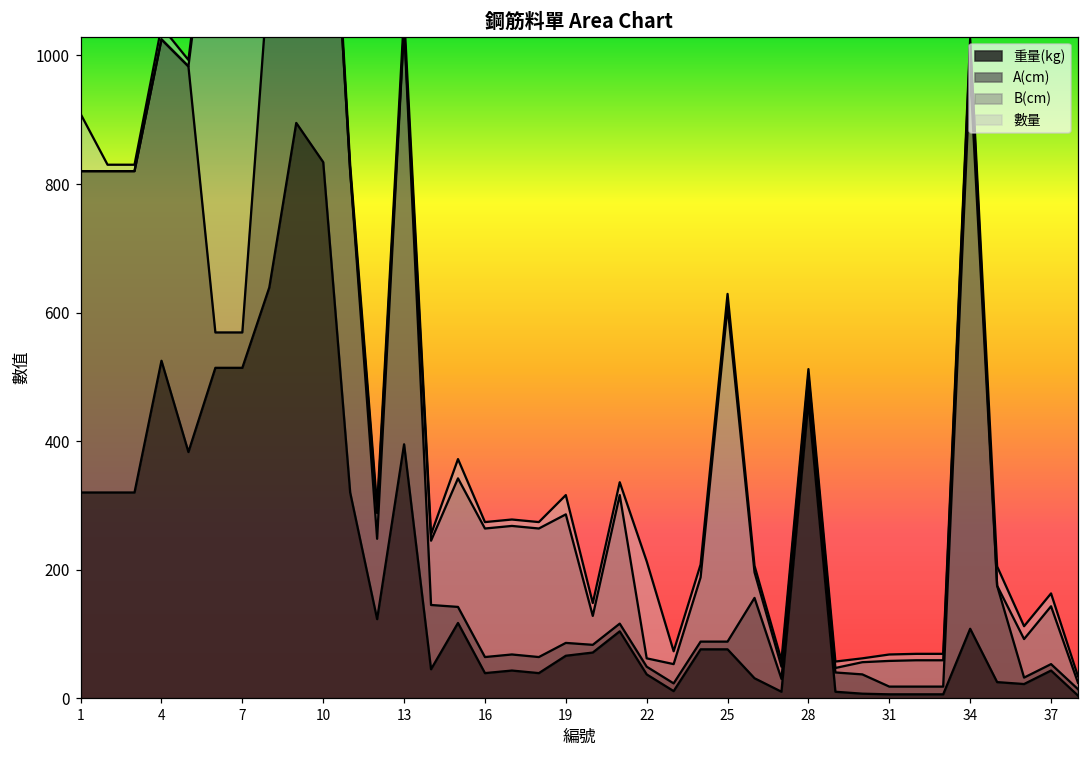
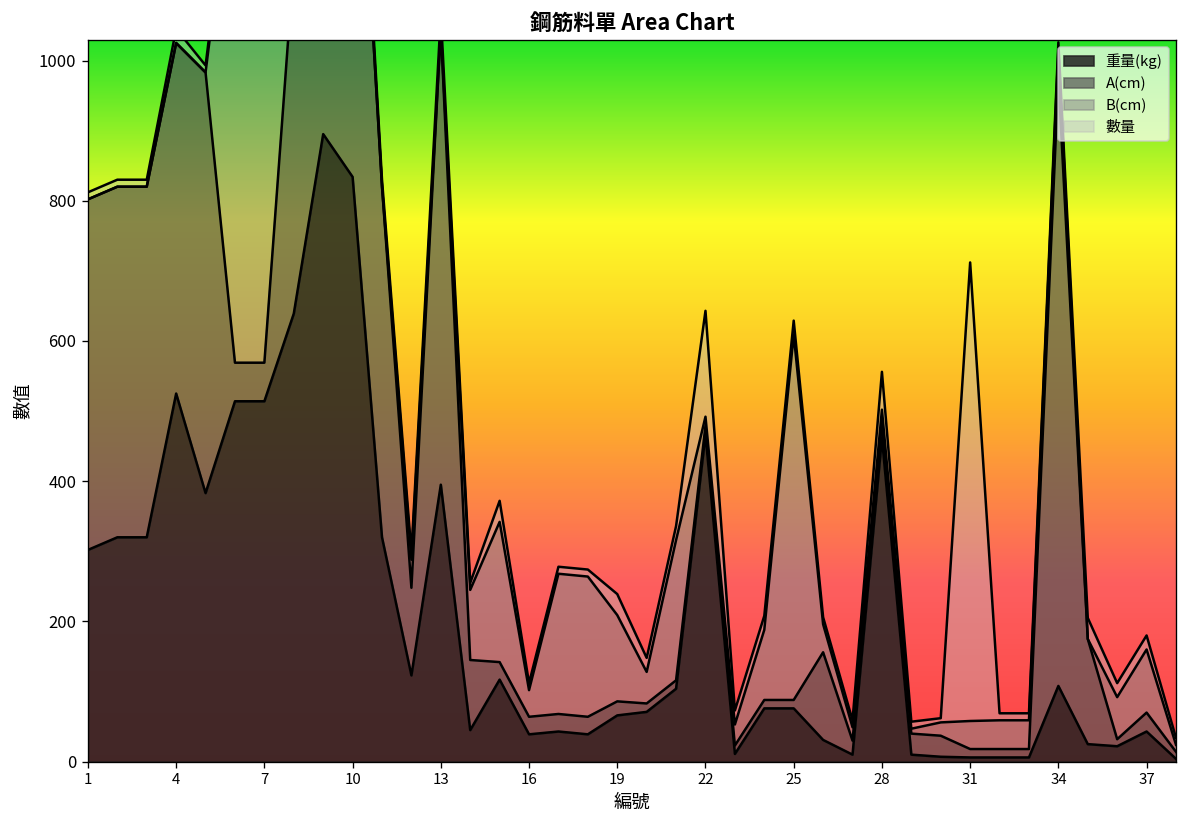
  {
    "重量(kg)": {
-     "1": 320,
+     "1": 300,
      "4": 530,
      "7": 510,
      "10": 830,
      "13": 400,
      "16": 40,
      "19": 70,
-     "22": 40,
+     "22": 470,
      "25": 80,
      "28": 460,
      "31": 10,
      "34": 110,
      "37": 40
    },
    "A(cm)": {
      "7": 60,
      "16": 30,
      "19": 20,
      "22": 10,
      "25": 10,
      "28": 20,
      "31": 10,
-     "37": 10
+     "37": 30
    },
    "B(cm)": {
-     "16": 200,
-     "19": 200,
+     "16": 40,
+     "19": 120,
      "22": 10,
      "25": 520,
      "28": 20,
      "31": 40,
      "37": 90
    },
    "數量": {
-     "1": 90,
+     "1": 10,
      "16": 10,
      "19": 30,
      "22": 150,
      "25": 20,
-     "28": 10,
-     "31": 10,
+     "28": 50,
+     "31": 650,
      "34": 10,
      "37": 20
    }
  }
